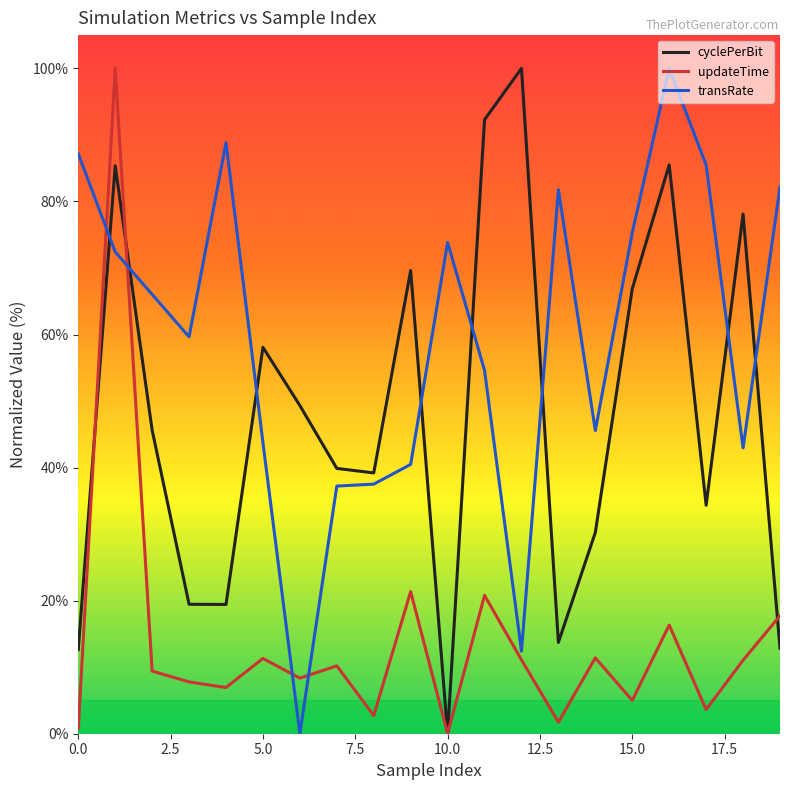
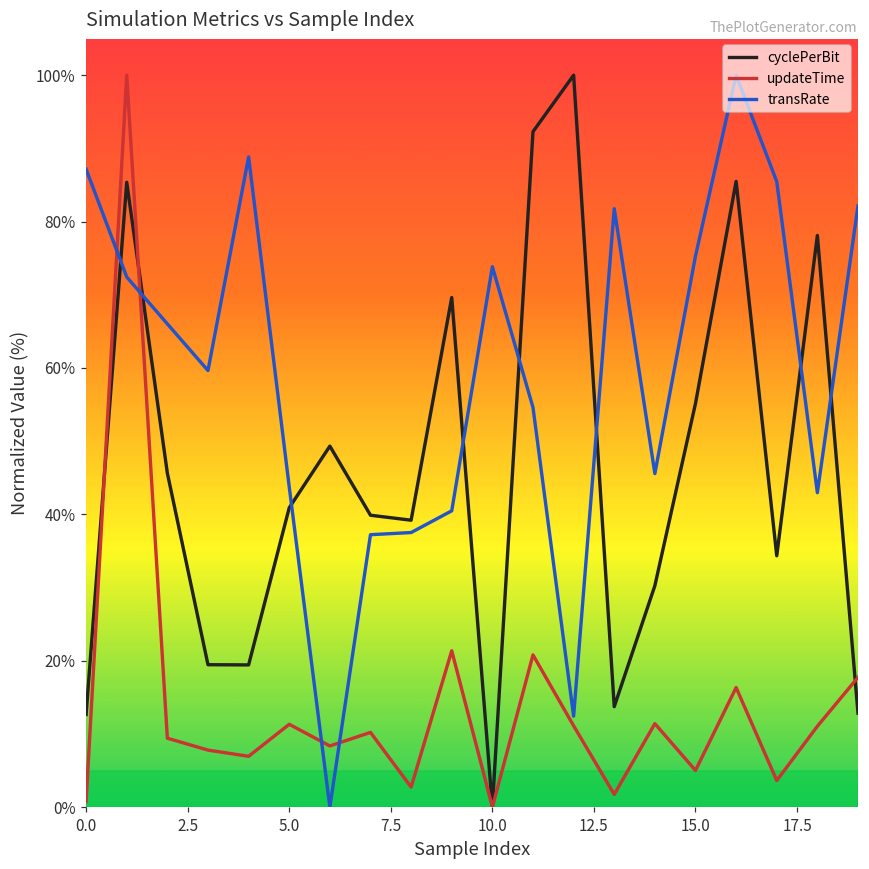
  {
    "cyclePerBit": {
      "0.0": "13%",
-     "5.0": "58%",
-     "15.0": "67%"
+     "5.0": "41%",
+     "15.0": "55%"
    },
    "updateTime": {
      "5.0": "11%",
      "15.0": "5%"
    },
    "transRate": {
      "0.0": "87%",
      "5.0": "44%",
      "10.0": "74%",
      "15.0": "75%"
    }
  }
